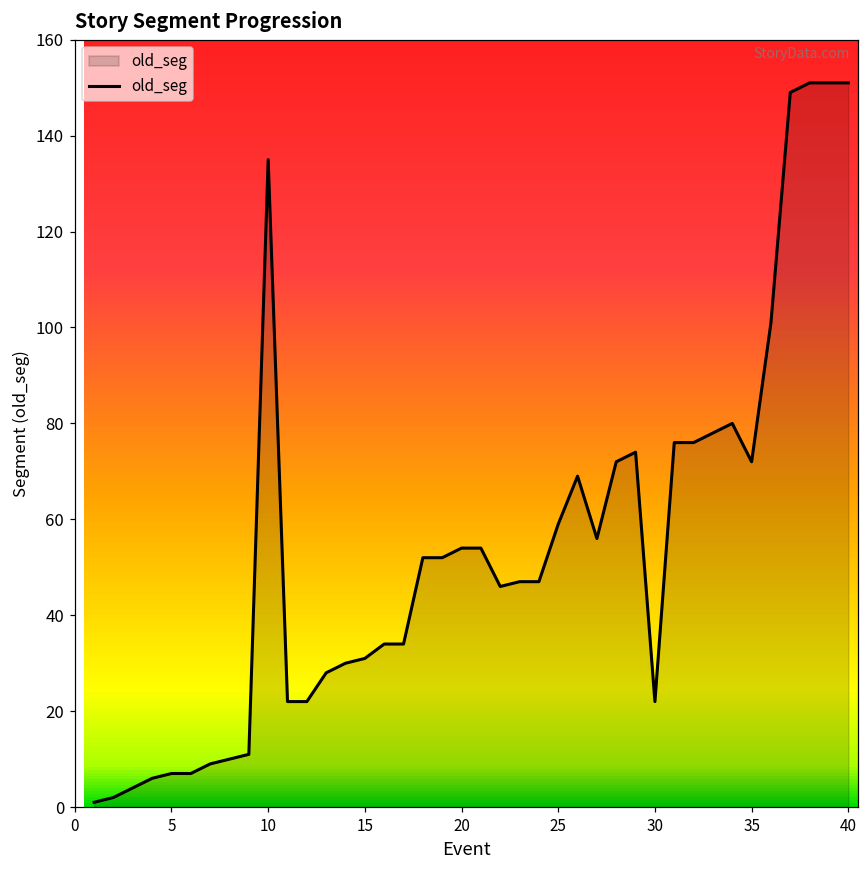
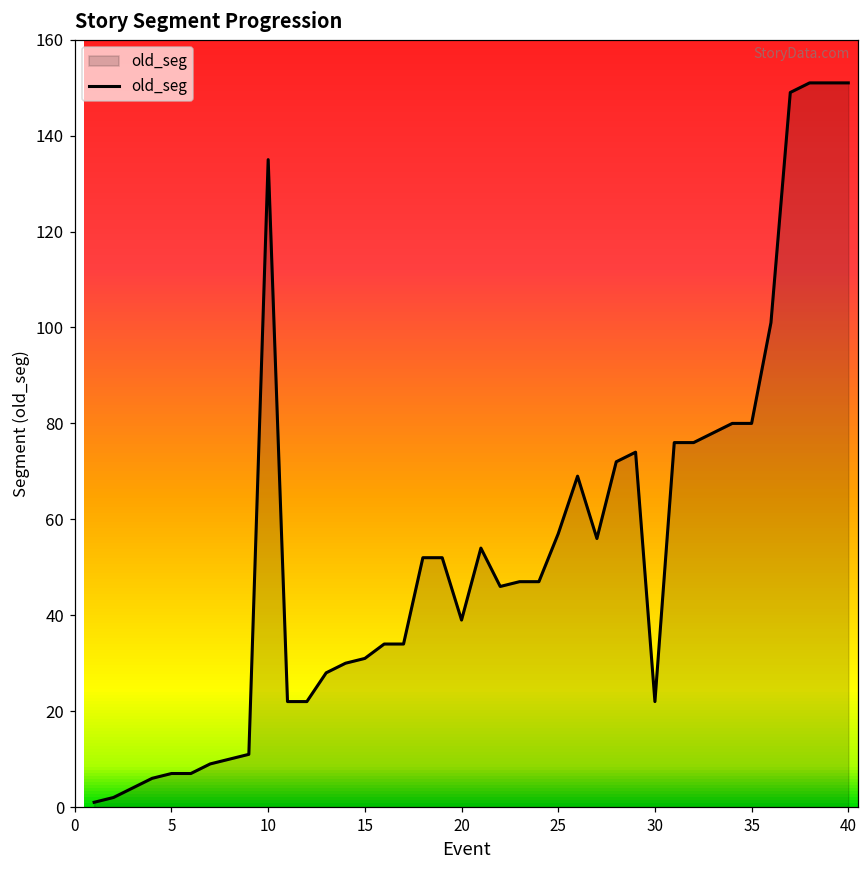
  {
    "5": 7,
    "10": 135,
    "15": 31,
-   "20": 54,
-   "25": 59,
+   "20": 39,
+   "25": 57,
    "30": 22,
-   "35": 72,
+   "35": 80,
    "40": 151
  }
